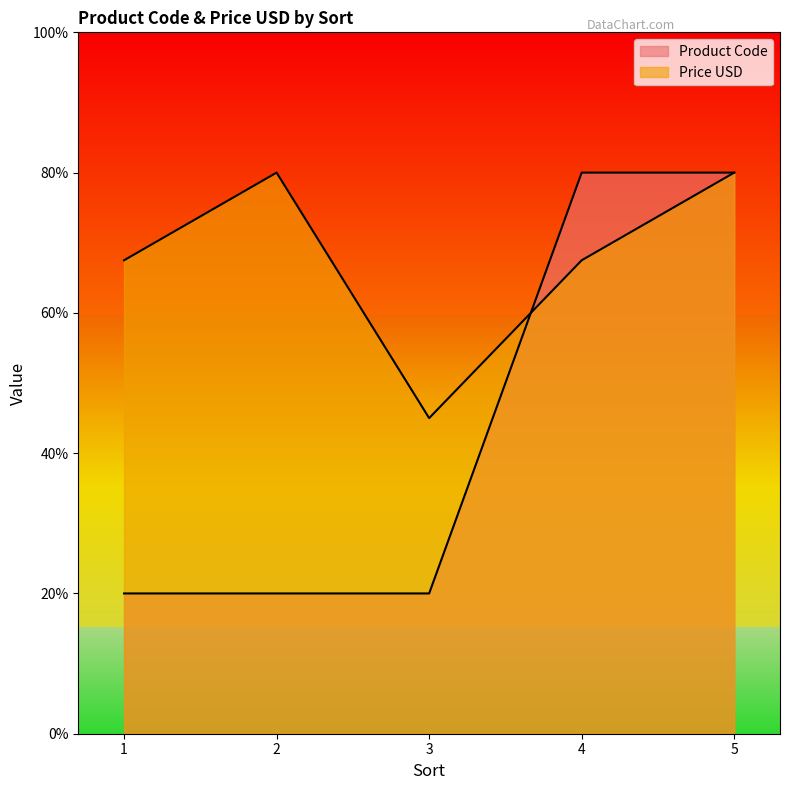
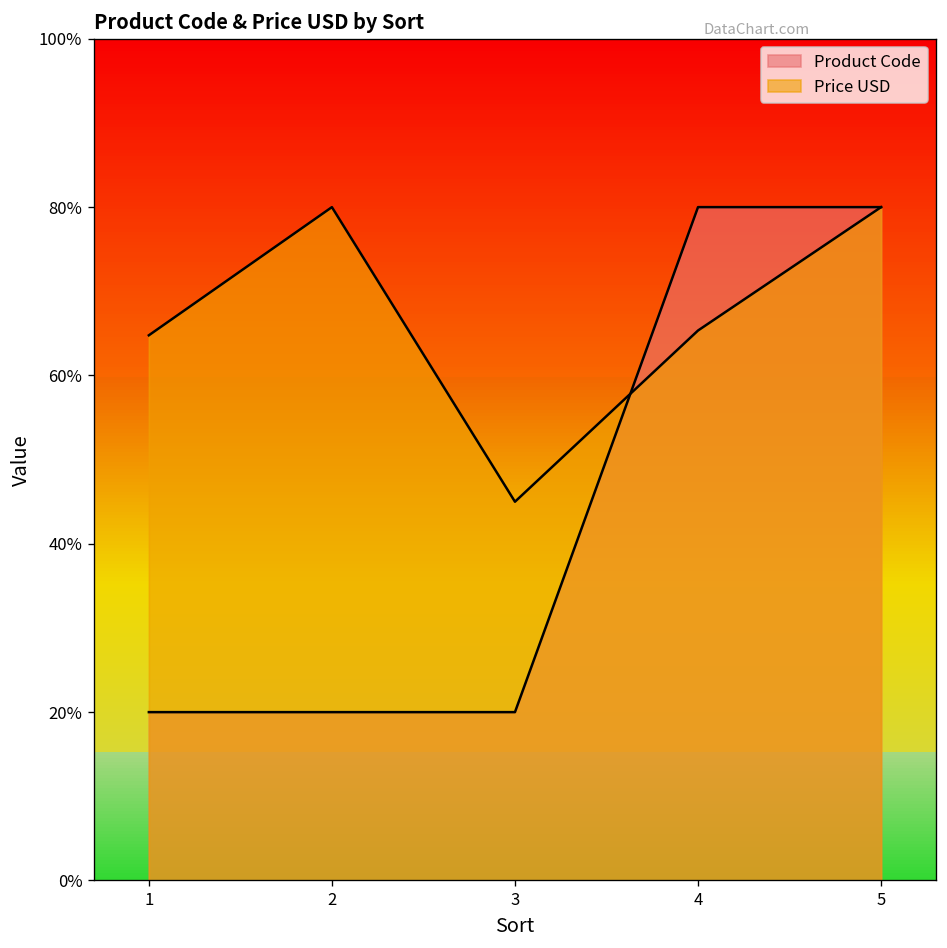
  {
    "Product Code": {
      "1": "20%",
      "2": "20%",
      "3": "20%",
      "4": "80%"
    },
    "Price USD": {
-     "1": "67%",
+     "1": "65%",
      "2": "80%",
      "3": "45%",
-     "4": "67%"
+     "4": "65%"
    }
  }
